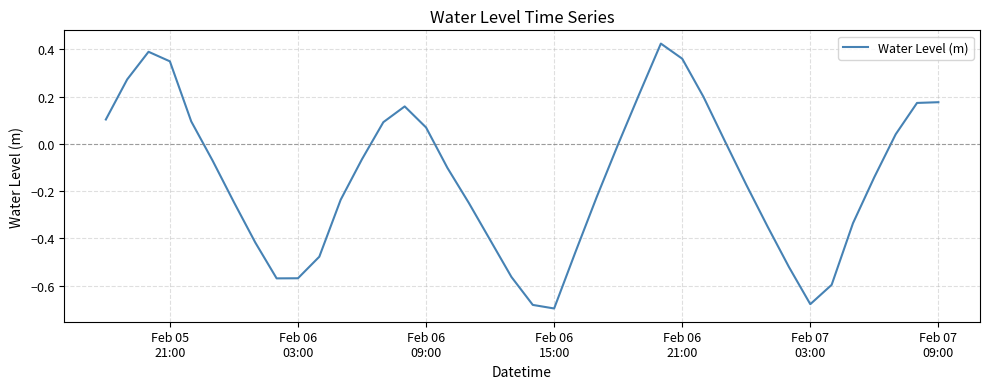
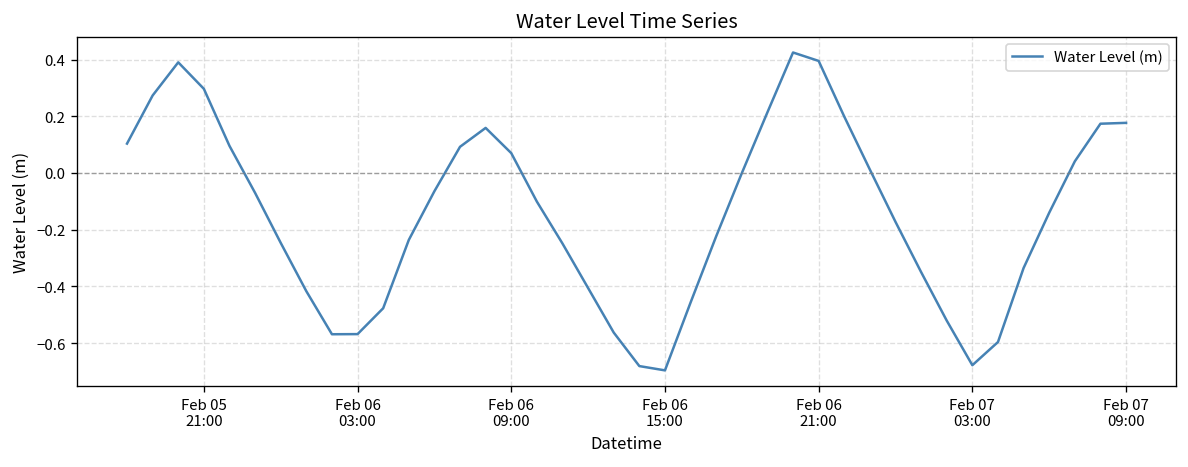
  {
-   "Feb 05 21:00": 0.35,
+   "Feb 05 21:00": 0.30,
    "Feb 06 03:00": -0.57,
    "Feb 06 09:00": 0.07,
    "Feb 06 15:00": -0.70,
-   "Feb 06 21:00": 0.36,
+   "Feb 06 21:00": 0.39,
    "Feb 07 03:00": -0.68,
    "Feb 07 09:00": 0.18
  }
